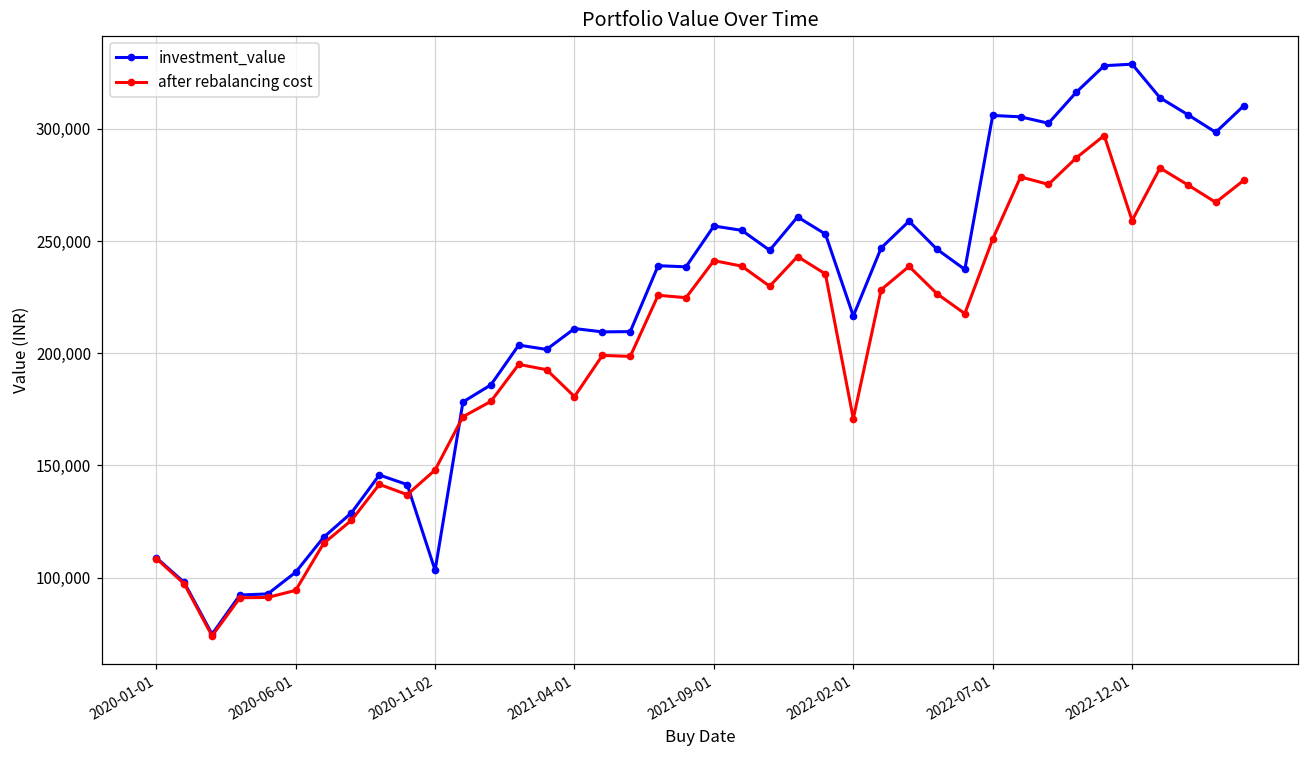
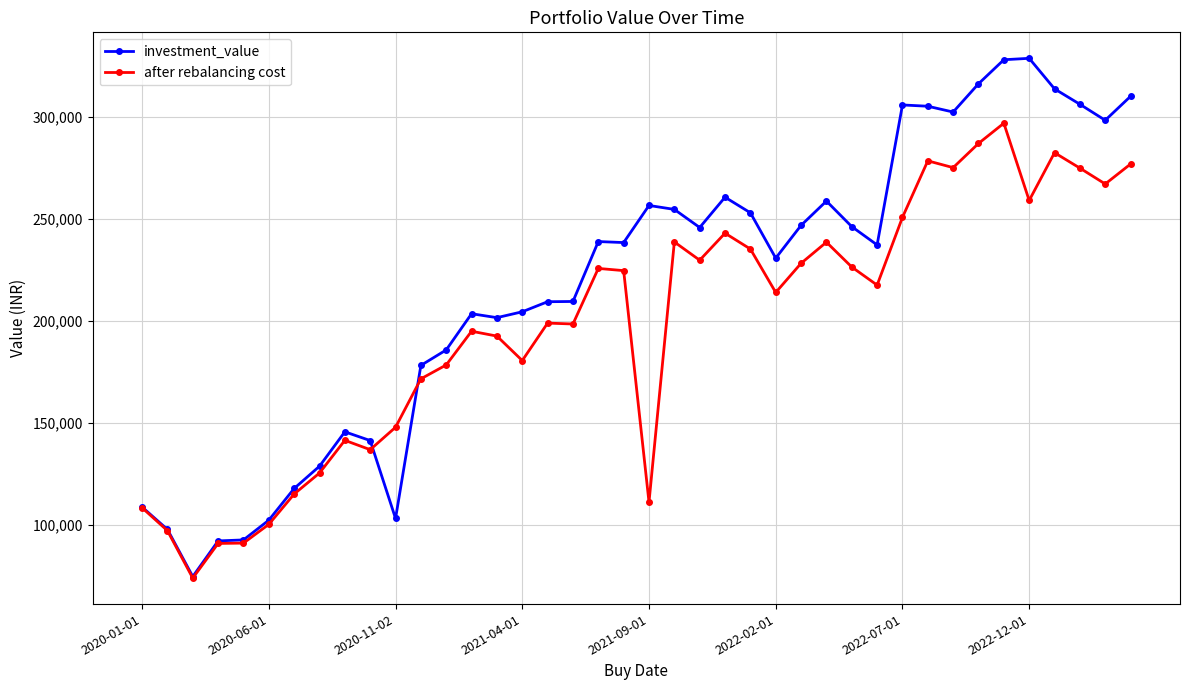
  {
    "investment_value": {
      "2020-06-01": "102,000",
      "2020-11-02": "103,000",
-     "2021-04-01": "211,000",
+     "2021-04-01": "205,000",
      "2021-09-01": "257,000",
-     "2022-02-01": "217,000",
+     "2022-02-01": "231,000",
      "2022-07-01": "306,000",
      "2022-12-01": "329,000"
    },
    "after rebalancing cost": {
-     "2020-06-01": "94,000",
+     "2020-06-01": "100,000",
      "2020-11-02": "148,000",
      "2021-04-01": "181,000",
-     "2021-09-01": "241,000",
-     "2022-02-01": "171,000",
+     "2021-09-01": "111,000",
+     "2022-02-01": "214,000",
      "2022-07-01": "251,000",
      "2022-12-01": "259,000"
    }
  }
